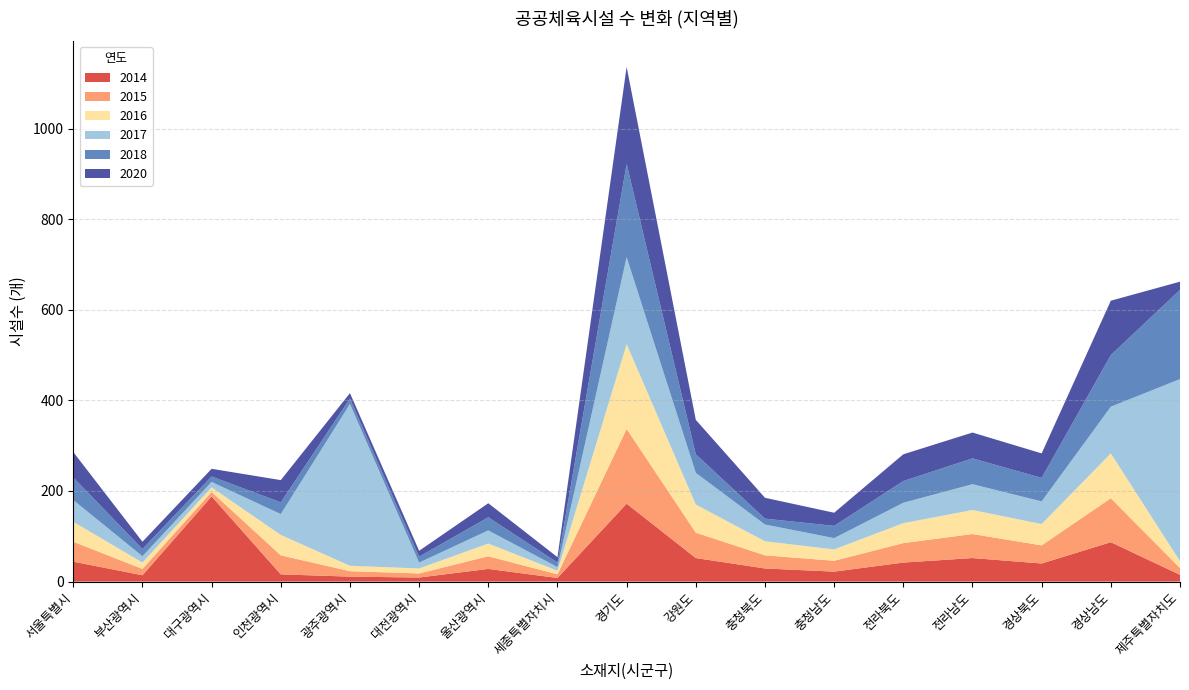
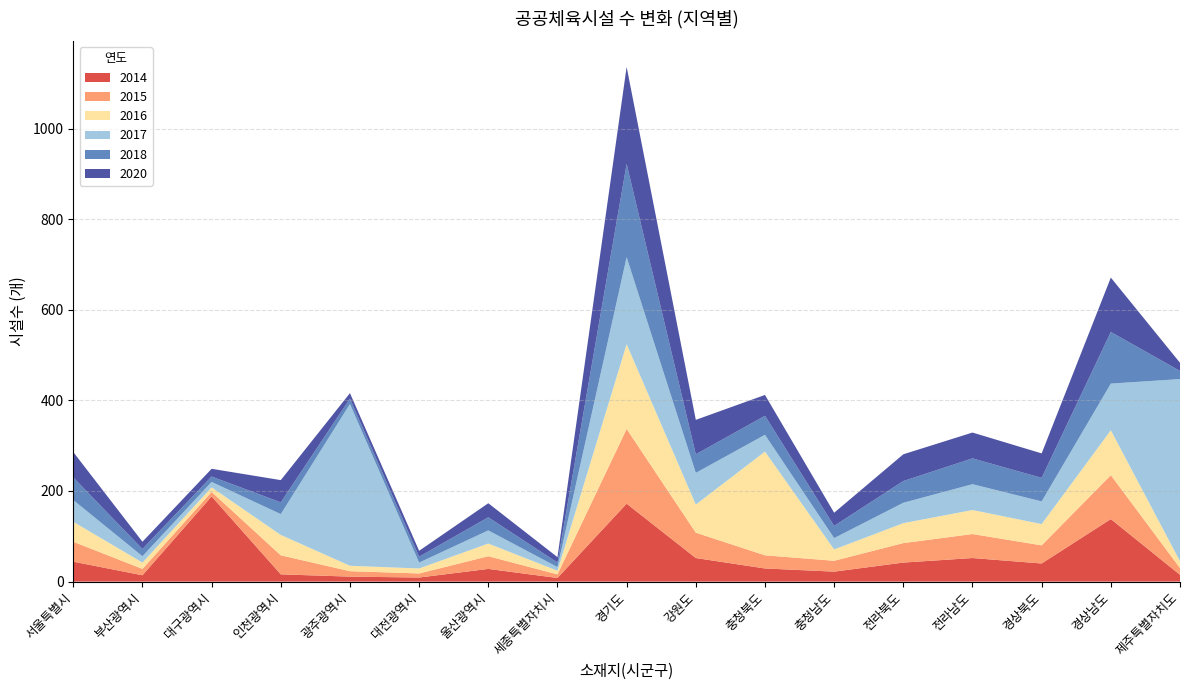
  {
    "2014": {
      "서울특별시": 40,
      "부산광역시": 10,
      "대구광역시": 190,
      "인천광역시": 20,
      "광주광역시": 10,
      "대전광역시": 10,
      "울산광역시": 30,
      "세종특별자치시": 10,
      "경기도": 170,
      "강원도": 50,
      "충청북도": 30,
      "충청남도": 20,
      "전라북도": 40,
      "전라남도": 50,
      "경상북도": 40,
-     "경상남도": 90,
+     "경상남도": 140,
      "제주특별자치도": 20
    },
    "2015": {
      "서울특별시": 40,
      "부산광역시": 10,
      "대구광역시": 10,
      "인천광역시": 40,
      "광주광역시": 10,
      "대전광역시": 10,
      "울산광역시": 30,
      "세종특별자치시": 10,
      "경기도": 170,
      "강원도": 60,
      "충청북도": 30,
      "충청남도": 20,
      "전라북도": 40,
      "전라남도": 50,
      "경상북도": 40,
      "경상남도": 100,
      "제주특별자치도": 20
    },
    "2016": {
      "서울특별시": 40,
      "부산광역시": 10,
      "대구광역시": 10,
      "인천광역시": 50,
      "광주광역시": 10,
      "대전광역시": 10,
      "울산광역시": 30,
      "세종특별자치시": 10,
      "경기도": 190,
      "강원도": 60,
-     "충청북도": 30,
+     "충청북도": 230,
      "충청남도": 30,
      "전라북도": 40,
      "전라남도": 50,
      "경상북도": 50,
      "경상남도": 100,
      "제주특별자치도": 20
    },
    "2017": {
      "서울특별시": 50,
      "부산광역시": 10,
      "대구광역시": 10,
      "인천광역시": 50,
      "광주광역시": 360,
      "대전광역시": 10,
      "울산광역시": 30,
      "세종특별자치시": 10,
      "경기도": 190,
      "강원도": 70,
      "충청북도": 40,
      "충청남도": 30,
      "전라북도": 50,
      "전라남도": 60,
      "경상북도": 50,
      "경상남도": 100,
      "제주특별자치도": 400
    },
    "2018": {
      "서울특별시": 50,
      "부산광역시": 20,
      "대구광역시": 10,
      "인천광역시": 30,
      "광주광역시": 10,
      "대전광역시": 10,
      "울산광역시": 30,
      "세종특별자치시": 10,
      "경기도": 210,
      "강원도": 40,
-     "충청북도": 10,
+     "충청북도": 40,
      "충청남도": 30,
      "전라북도": 50,
      "전라남도": 60,
      "경상북도": 50,
      "경상남도": 110,
-     "제주특별자치도": 200
+     "제주특별자치도": 20
    },
    "2020": {
      "서울특별시": 60,
      "부산광역시": 20,
      "대구광역시": 20,
      "인천광역시": 50,
      "광주광역시": 10,
      "대전광역시": 10,
      "울산광역시": 30,
      "세종특별자치시": 10,
      "경기도": 210,
      "강원도": 80,
      "충청북도": 50,
      "충청남도": 30,
      "전라북도": 60,
      "전라남도": 60,
      "경상북도": 50,
      "경상남도": 120,
      "제주특별자치도": 20
    }
  }
